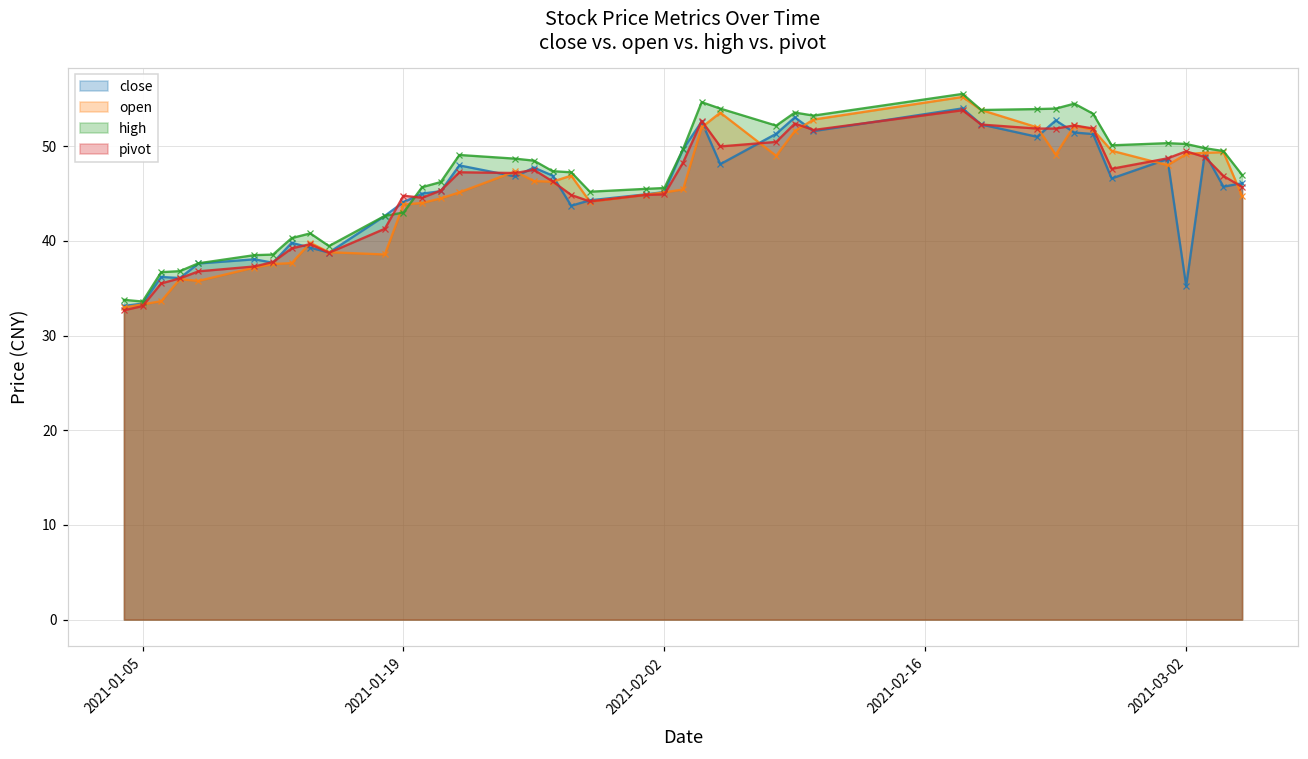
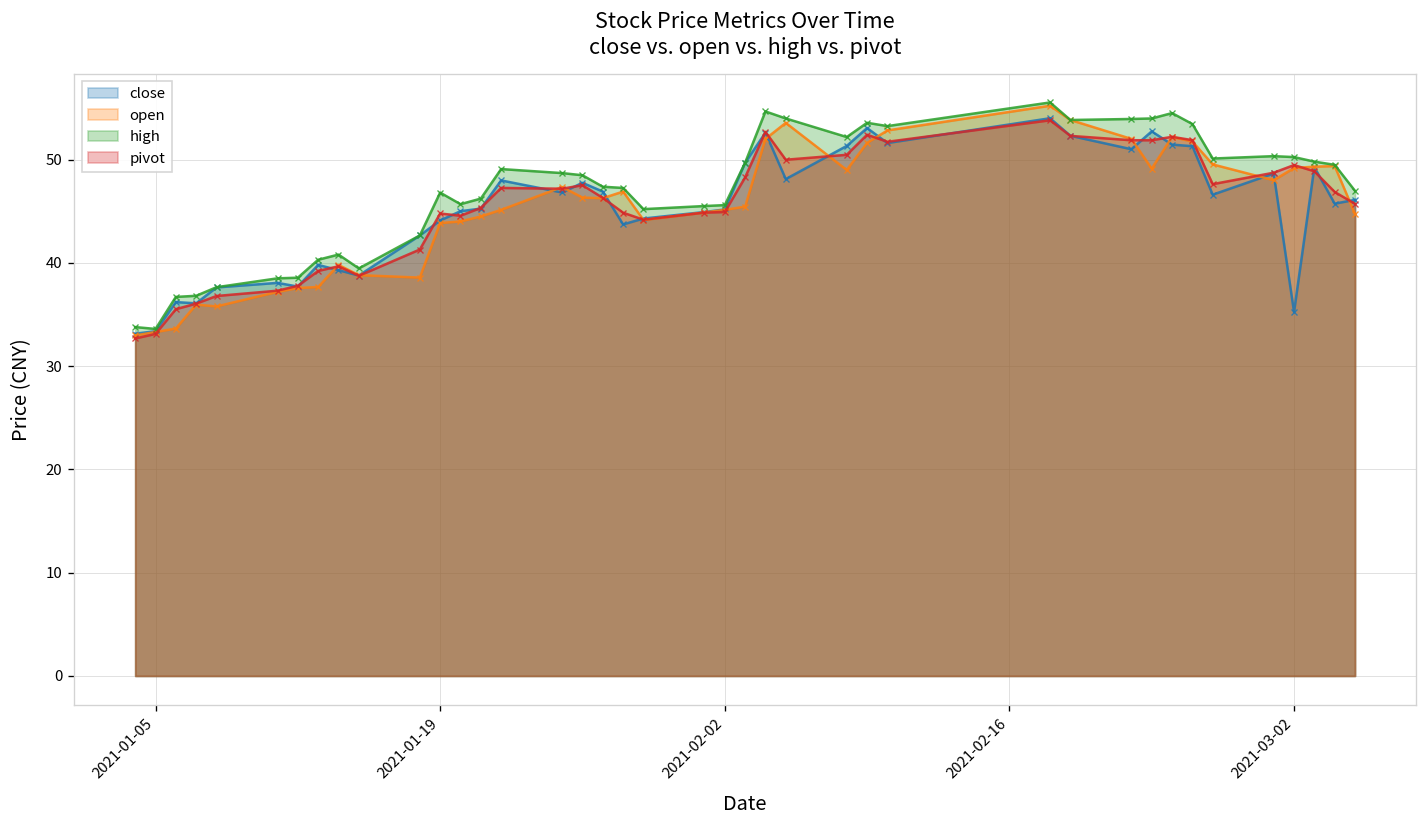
  {
    "close": {
      "2021-03-02": 35
    },
    "high": {
-     "2021-01-19": 43,
+     "2021-01-19": 47,
      "2021-02-02": 46,
      "2021-03-02": 50
    }
  }
